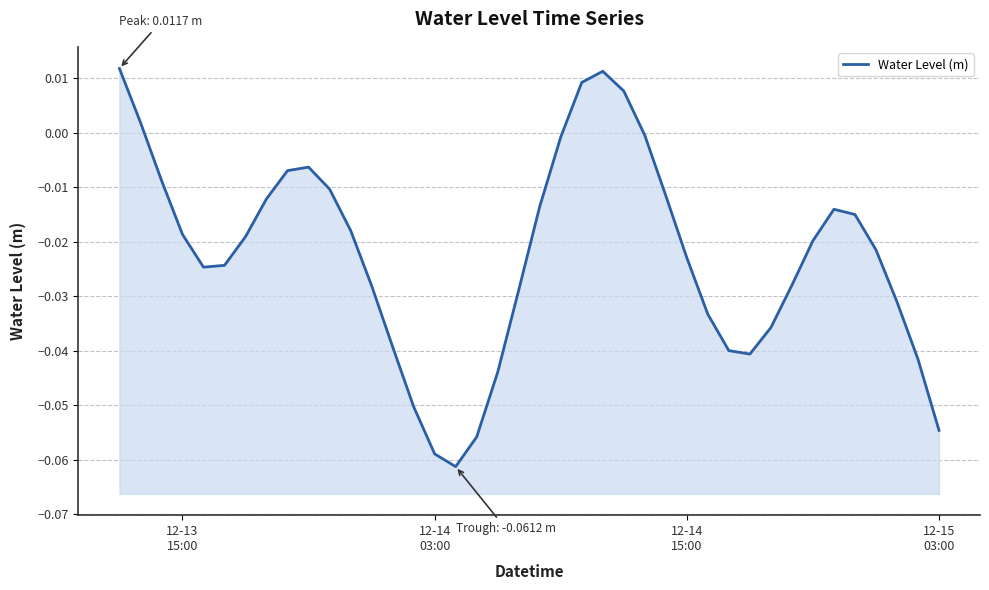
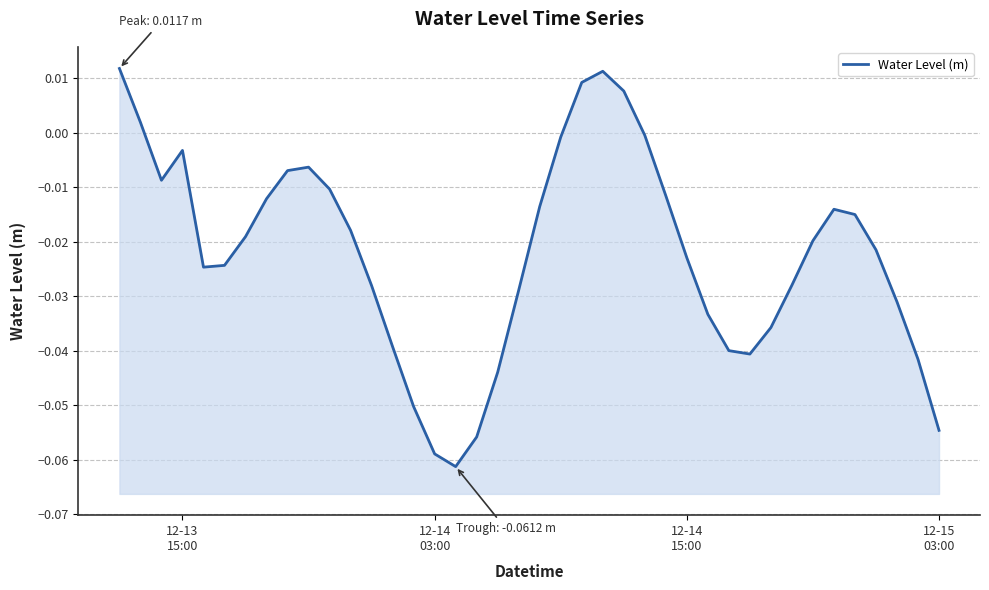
  {
-   "12-13 15:00": -0.019,
+   "12-13 15:00": -0.003,
    "12-14 03:00": -0.059,
    "12-14 15:00": -0.023,
    "12-15 03:00": -0.055
  }
